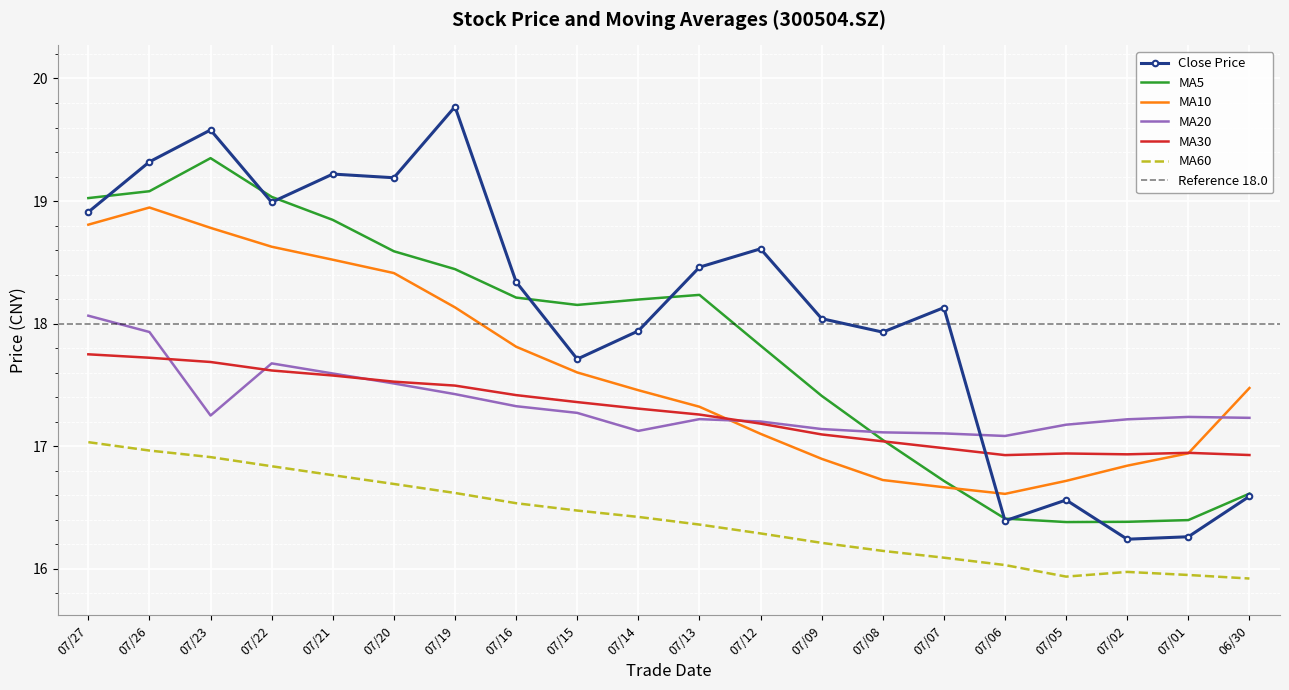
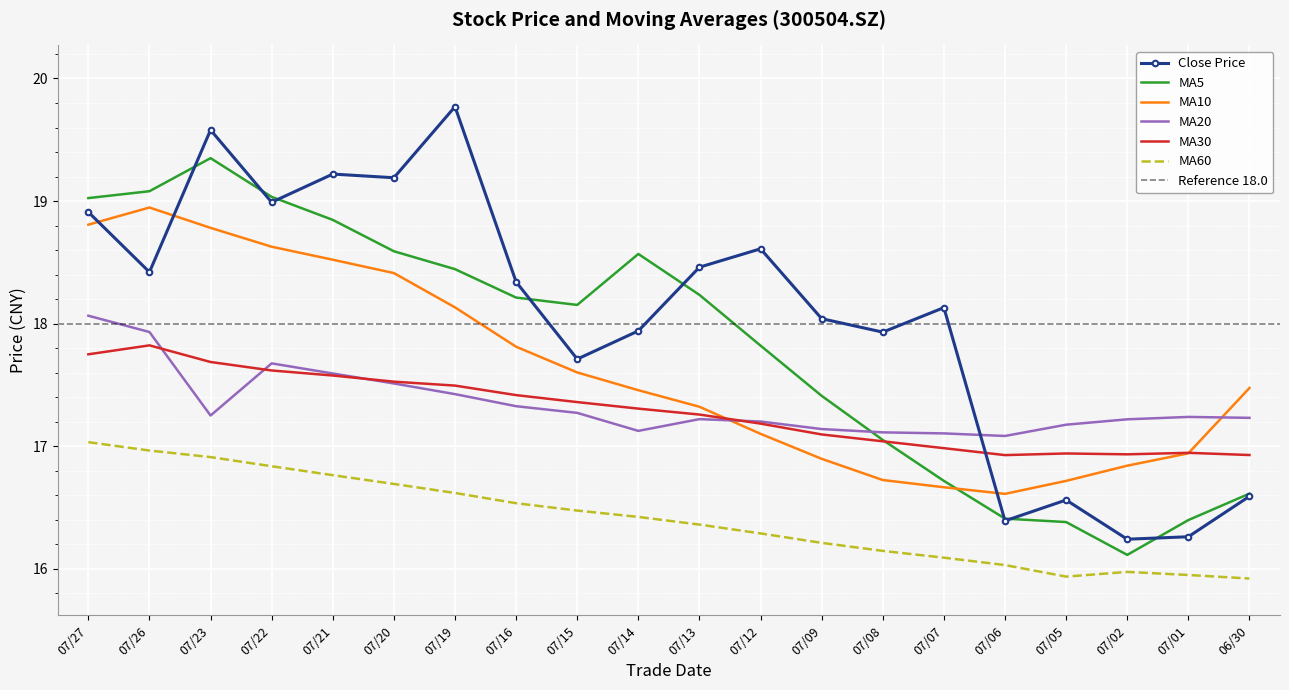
  {
    "Close Price": {
      "07/27": 18.91,
-     "07/26": 19.32,
+     "07/26": 18.42,
      "07/23": 19.58,
      "07/22": 18.99,
      "07/21": 19.22,
      "07/20": 19.19,
      "07/19": 19.77,
      "07/16": 18.34,
      "07/15": 17.71,
      "07/14": 17.94,
      "07/13": 18.46,
      "07/12": 18.61,
      "07/09": 18.04,
      "07/08": 17.93,
      "07/07": 18.13,
      "07/05": 16.56,
      "07/02": 16.24,
      "07/01": 16.26,
      "06/30": 16.59
    },
    "MA5": {
      "07/27": 19.02,
      "07/26": 19.08,
      "07/23": 19.35,
      "07/22": 19.03,
      "07/21": 18.85,
      "07/20": 18.59,
      "07/19": 18.44,
      "07/16": 18.21,
      "07/15": 18.15,
-     "07/14": 18.20,
+     "07/14": 18.57,
      "07/13": 18.23,
      "07/12": 17.82,
      "07/09": 17.41,
      "07/07": 16.72,
      "07/05": 16.38,
-     "07/02": 16.38,
+     "07/02": 16.11,
      "07/01": 16.40,
      "06/30": 16.61
    },
    "MA10": {
      "07/27": 18.81,
      "07/26": 18.95,
      "07/23": 18.78,
      "07/22": 18.63,
      "07/21": 18.52,
      "07/20": 18.41,
      "07/19": 18.13,
      "07/16": 17.81,
      "07/15": 17.60,
      "07/14": 17.46,
      "07/13": 17.32,
      "07/12": 17.10,
      "07/09": 16.90,
      "07/08": 16.72,
      "07/07": 16.66,
      "07/06": 16.61,
      "07/05": 16.72,
      "07/02": 16.84,
      "06/30": 17.47
    },
    "MA20": {
      "07/27": 18.06,
      "07/26": 17.93,
      "07/23": 17.25,
      "07/22": 17.68,
      "07/19": 17.42,
      "07/16": 17.33,
      "07/15": 17.27,
      "07/14": 17.12,
      "07/13": 17.22,
      "07/09": 17.14,
      "07/08": 17.11,
      "07/07": 17.10,
      "07/06": 17.08,
      "07/05": 17.17,
      "07/02": 17.22,
      "07/01": 17.24,
      "06/30": 17.23
    },
    "MA30": {
      "07/27": 17.75,
-     "07/26": 17.72,
+     "07/26": 17.82,
      "07/23": 17.69,
      "07/22": 17.62,
      "07/19": 17.49,
      "07/16": 17.42,
      "07/15": 17.36,
      "07/14": 17.31,
      "07/13": 17.26,
      "07/09": 17.10,
      "07/07": 16.98,
      "07/06": 16.93,
      "07/05": 16.94,
      "07/02": 16.93,
      "06/30": 16.93
    },
    "MA60": {
      "07/27": 17.03,
      "07/26": 16.96,
      "07/23": 16.91,
      "07/22": 16.84,
      "07/21": 16.76,
      "07/20": 16.69,
      "07/19": 16.62,
      "07/16": 16.53,
      "07/15": 16.47,
      "07/14": 16.42,
      "07/13": 16.36,
      "07/12": 16.29,
      "07/09": 16.21,
      "07/08": 16.14,
      "07/07": 16.09,
      "07/06": 16.03,
      "07/05": 15.93,
      "07/02": 15.97,
      "07/01": 15.95,
      "06/30": 15.92
    }
  }
